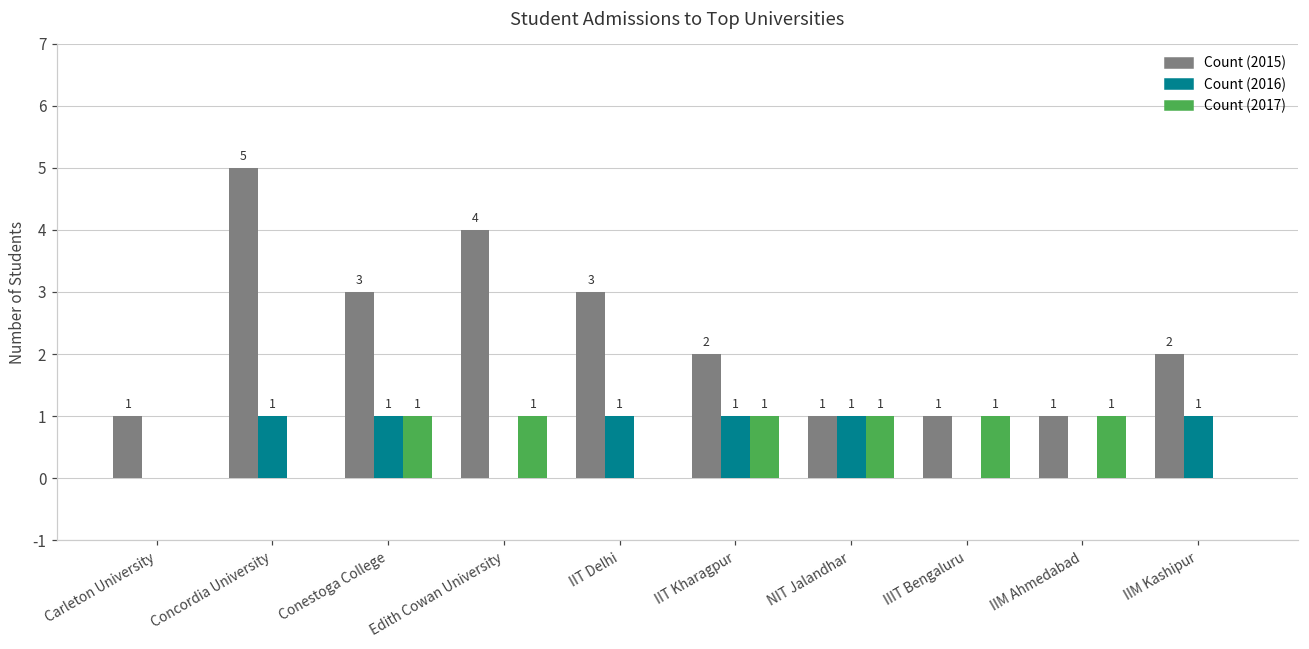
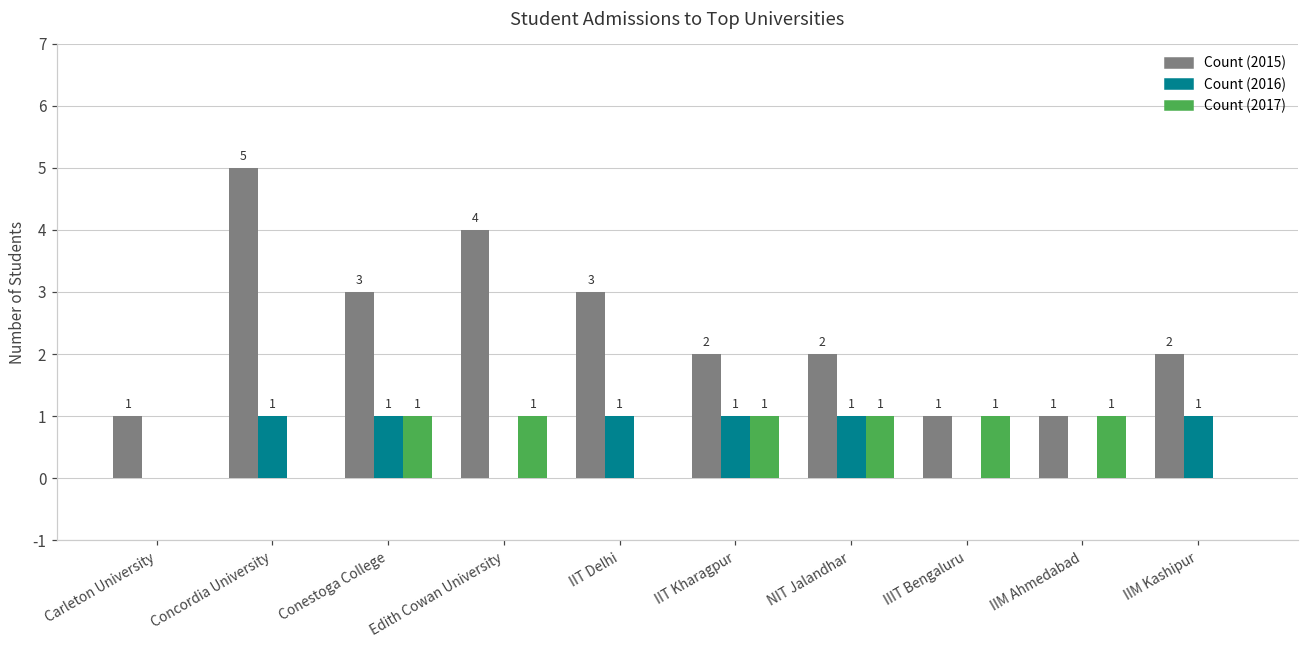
  {
    "Count (2015)": {
      "Carleton University": 1,
      "Concordia University": 5,
      "Conestoga College": 3,
      "Edith Cowan University": 4,
      "IIT Delhi": 3,
      "IIT Kharagpur": 2,
-     "NIT Jalandhar": 1,
+     "NIT Jalandhar": 2,
      "IIIT Bengaluru": 1,
      "IIM Ahmedabad": 1,
      "IIM Kashipur": 2
    },
    "Count (2016)": {
      "Concordia University": 1,
      "Conestoga College": 1,
      "IIT Delhi": 1,
      "IIT Kharagpur": 1,
      "NIT Jalandhar": 1,
      "IIM Kashipur": 1
    },
    "Count (2017)": {
      "Conestoga College": 1,
      "Edith Cowan University": 1,
      "IIT Kharagpur": 1,
      "NIT Jalandhar": 1,
      "IIIT Bengaluru": 1,
      "IIM Ahmedabad": 1
    }
  }
